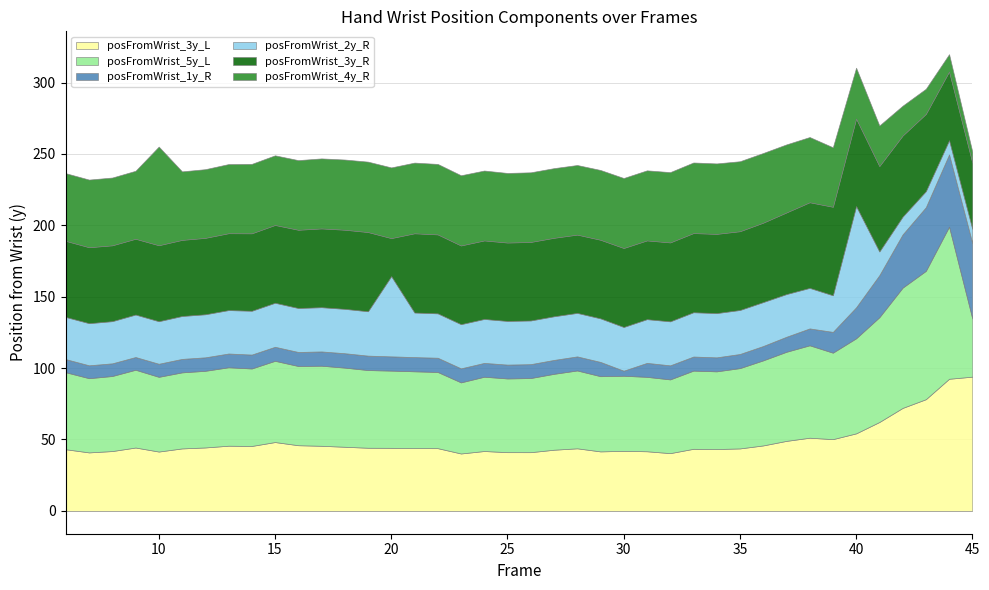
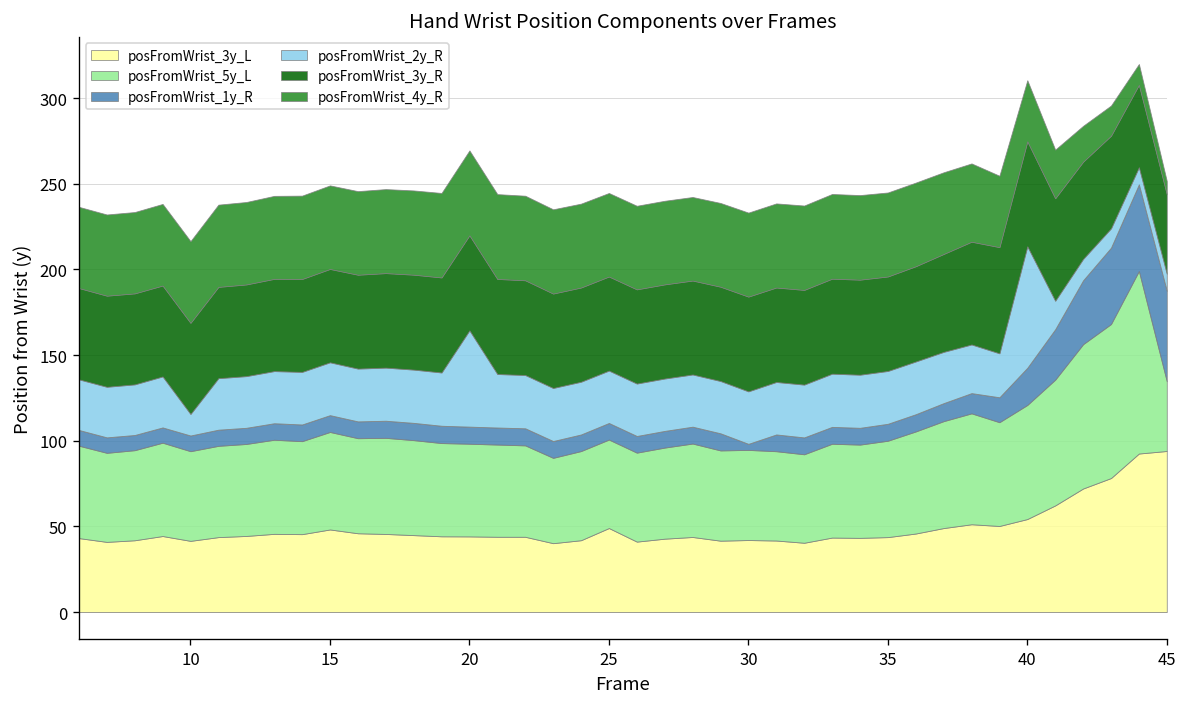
  {
    "posFromWrist_3y_L": {
      "10": 42,
      "15": 48,
      "20": 44,
-     "25": 41,
+     "25": 49,
      "30": 42,
      "35": 44,
      "40": 54,
      "45": 94
    },
    "posFromWrist_5y_L": {
      "10": 52,
      "15": 57,
      "20": 54,
      "25": 52,
      "30": 53,
      "35": 56,
      "40": 67,
      "45": 41
    },
    "posFromWrist_1y_R": {
      "10": 9,
      "15": 10,
      "20": 10,
      "25": 10,
      "30": 4,
      "35": 10,
      "40": 22,
      "45": 53
    },
    "posFromWrist_2y_R": {
-     "10": 30,
+     "10": 13,
      "15": 31,
      "20": 56,
      "25": 31,
      "30": 31,
      "35": 31,
      "40": 71,
      "45": 10
    },
    "posFromWrist_3y_R": {
      "10": 53,
      "15": 54,
-     "20": 27,
+     "20": 55,
      "25": 55,
      "30": 55,
      "35": 55,
      "40": 61,
      "45": 46
    },
    "posFromWrist_4y_R": {
-     "10": 69,
+     "10": 48,
      "15": 49,
      "20": 49,
      "25": 49,
      "30": 49,
      "35": 49,
      "40": 36,
      "45": 8
    }
  }
